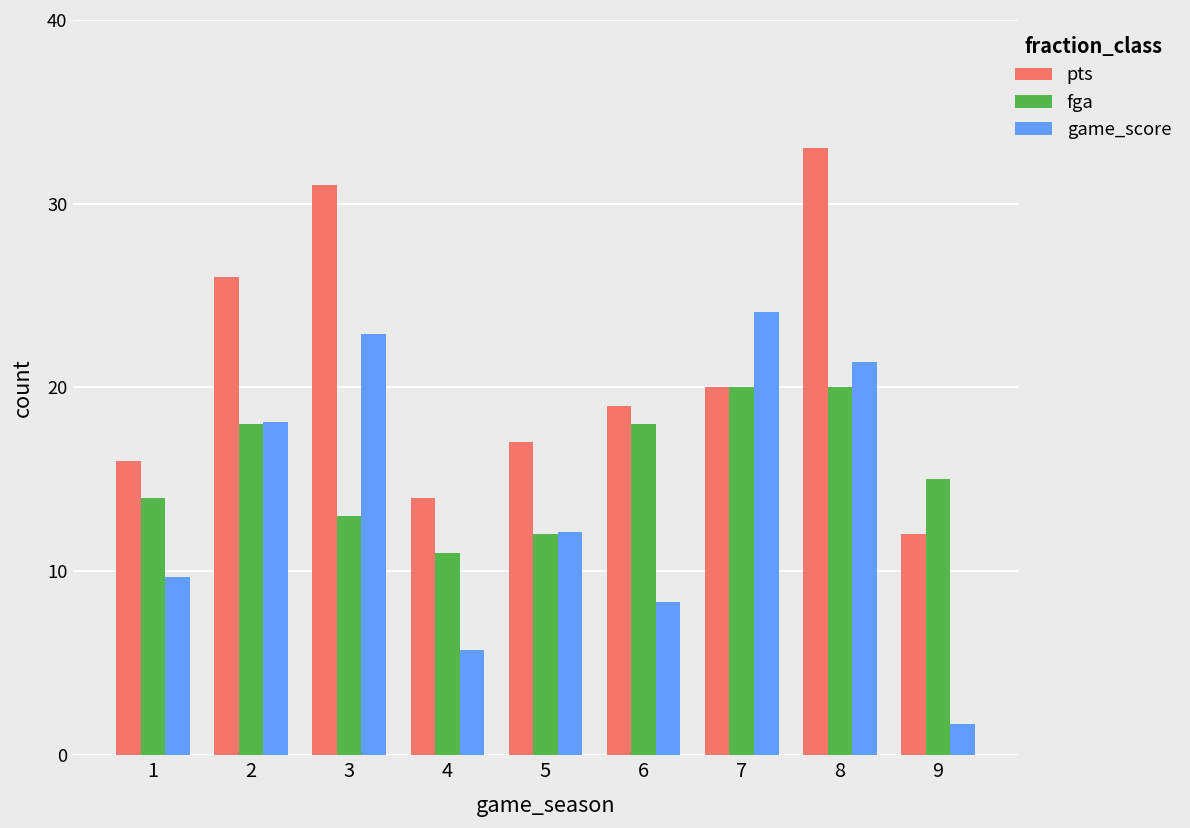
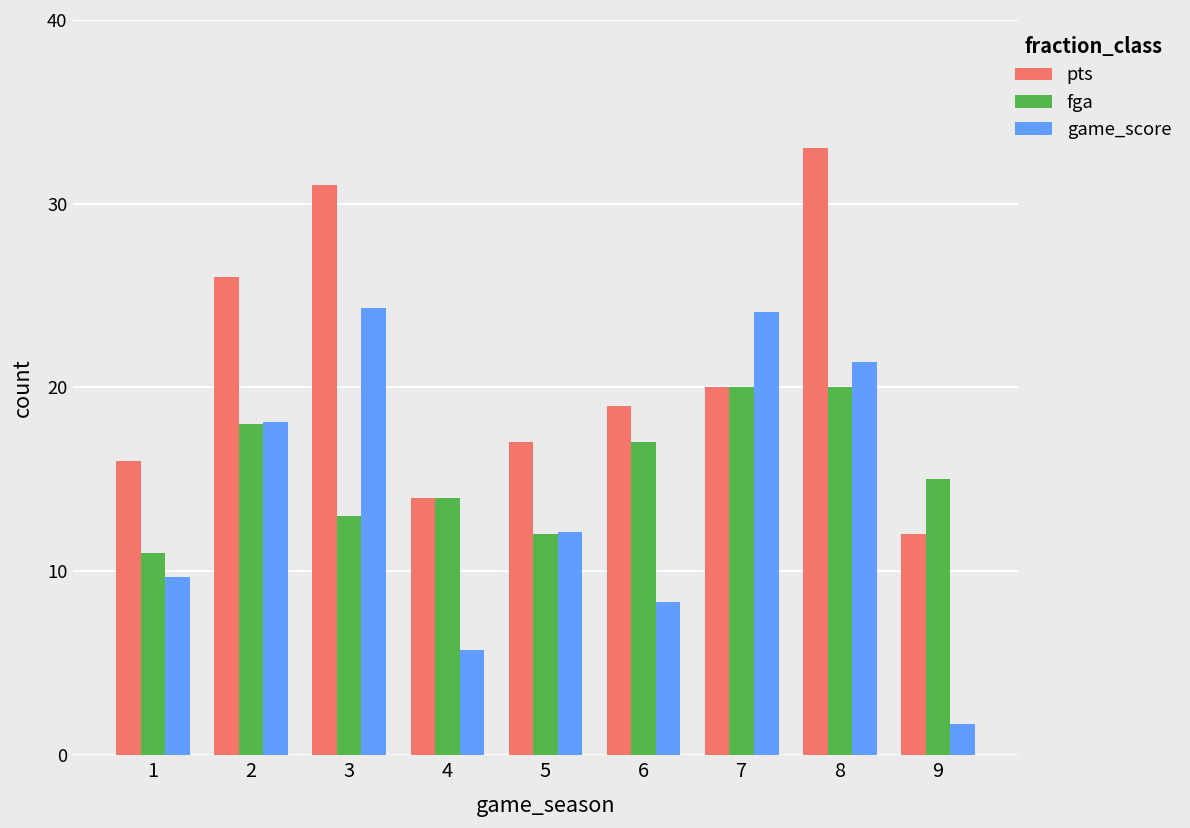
  {
    "pts": {
      "1": 16.0,
      "2": 26.0,
      "3": 31.0,
      "4": 14.0,
      "5": 17.0,
      "6": 19.0,
      "7": 20.0,
      "8": 33.0,
      "9": 12.0
    },
    "fga": {
-     "1": 14,
+     "1": 11,
      "2": 18,
      "3": 13,
-     "4": 11,
+     "4": 14,
      "5": 12,
-     "6": 18,
+     "6": 17,
      "7": 20,
      "8": 20,
      "9": 15
    },
    "game_score": {
      "1": 9.7,
      "2": 18.1,
-     "3": 22.9,
+     "3": 24.3,
      "4": 5.7,
      "5": 12.1,
      "6": 8.3,
      "7": 24.1,
      "8": 21.4,
      "9": 1.7
    }
  }
